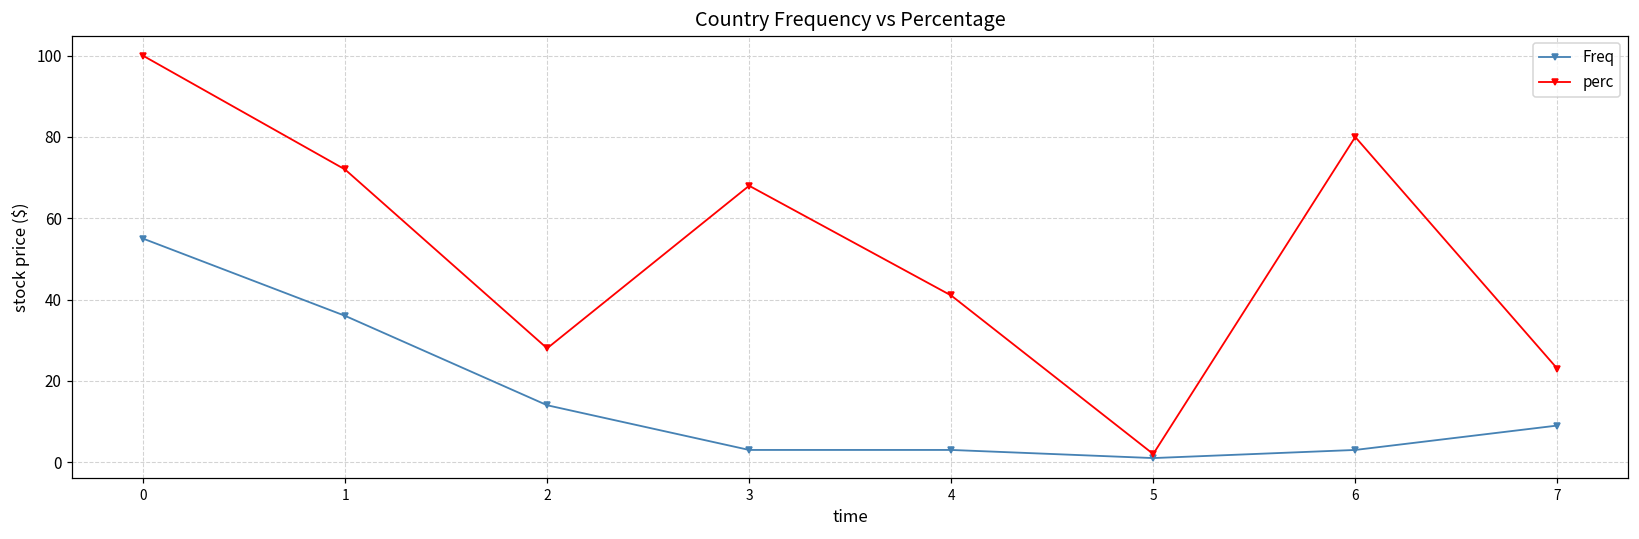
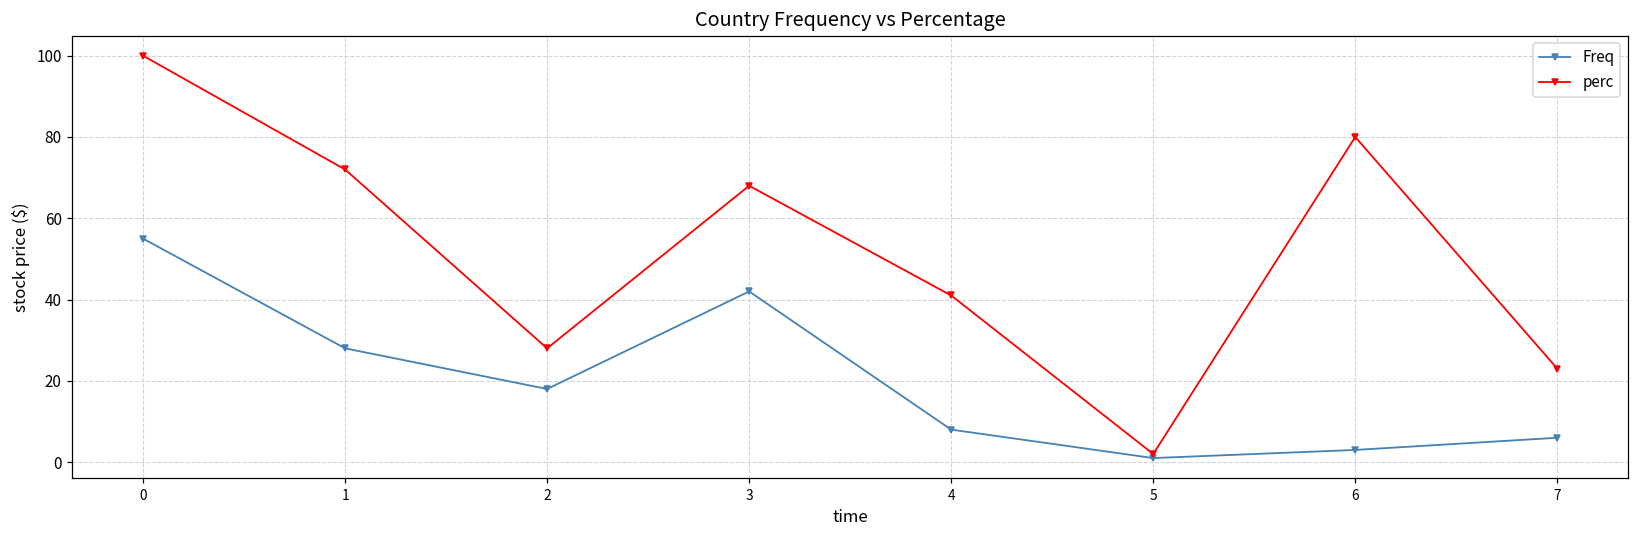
  {
    "Freq": {
      "0": 55,
-     "1": 36,
-     "2": 14,
-     "3": 3,
-     "4": 3,
+     "1": 28,
+     "2": 18,
+     "3": 42,
+     "4": 8,
      "5": 1,
      "6": 3,
-     "7": 9
+     "7": 6
    },
    "perc": {
      "0": 100,
      "1": 72,
      "2": 28,
      "3": 68,
      "4": 41,
      "5": 2,
      "6": 80,
      "7": 23
    }
  }
